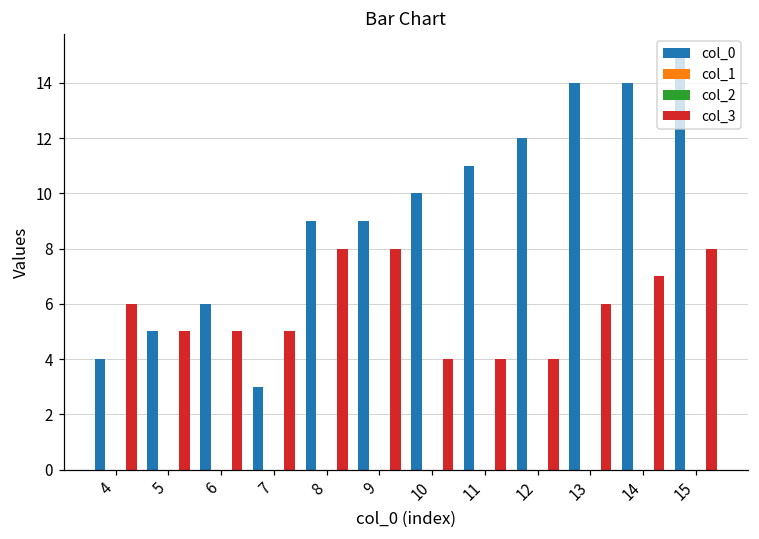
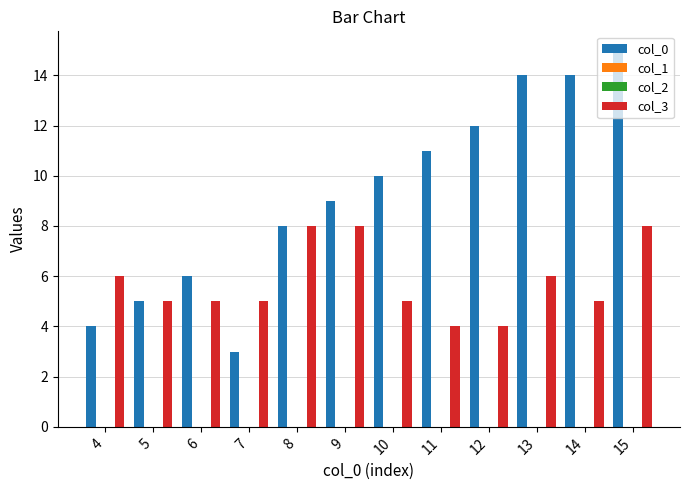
  {
    "col_0": {
      "4": 4,
      "5": 5,
      "6": 6,
      "7": 3,
-     "8": 9,
+     "8": 8,
      "9": 9,
      "10": 10,
      "11": 11,
      "12": 12,
      "13": 14,
      "14": 14
    },
    "col_1": {
      "4": 0,
      "5": 0,
      "6": 0,
      "7": 0,
      "8": 0,
      "9": 0,
      "10": 0,
      "11": 0,
      "12": 0,
      "13": 0,
      "14": 0,
      "15": 0
    },
    "col_2": {
      "4": 0,
      "5": 0,
      "6": 0,
      "7": 0,
      "8": 0,
      "9": 0,
      "10": 0,
      "11": 0,
      "12": 0,
      "13": 0,
      "14": 0,
      "15": 0
    },
    "col_3": {
      "4": 6,
      "5": 5,
      "6": 5,
      "7": 5,
      "8": 8,
      "9": 8,
-     "10": 4,
+     "10": 5,
      "11": 4,
      "12": 4,
      "13": 6,
-     "14": 7,
+     "14": 5,
      "15": 8
    }
  }
